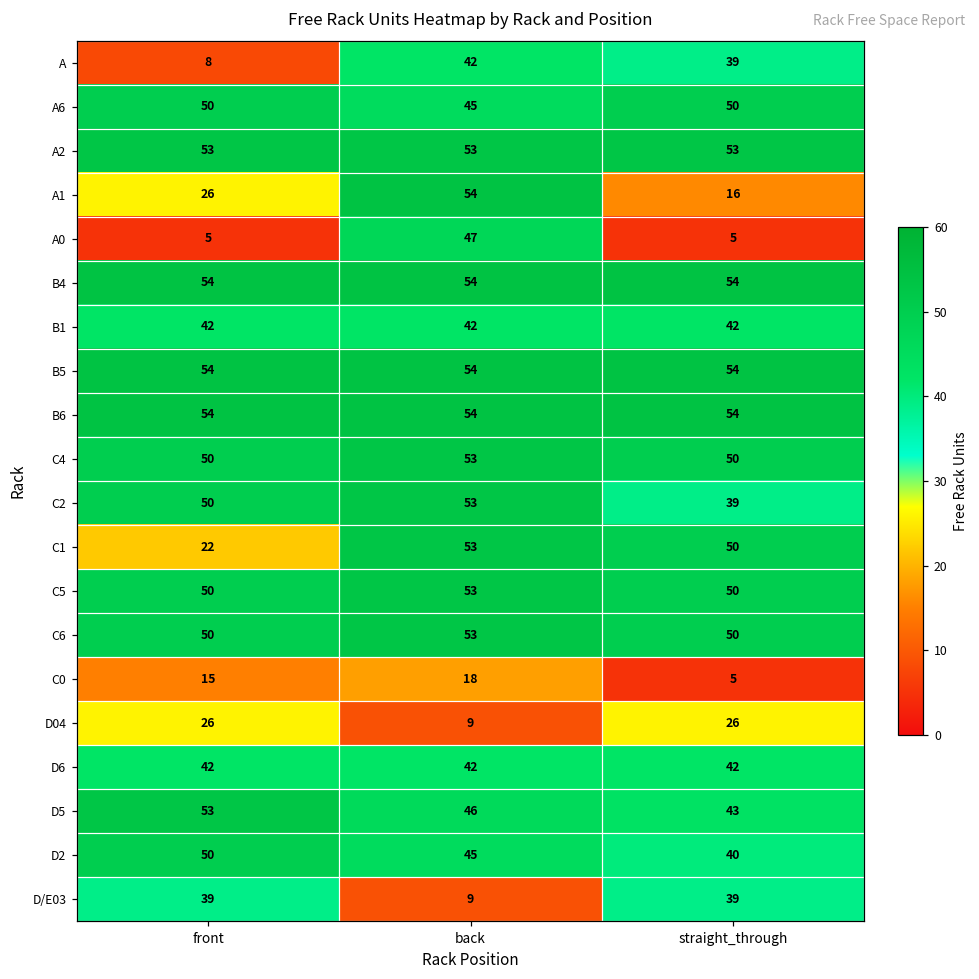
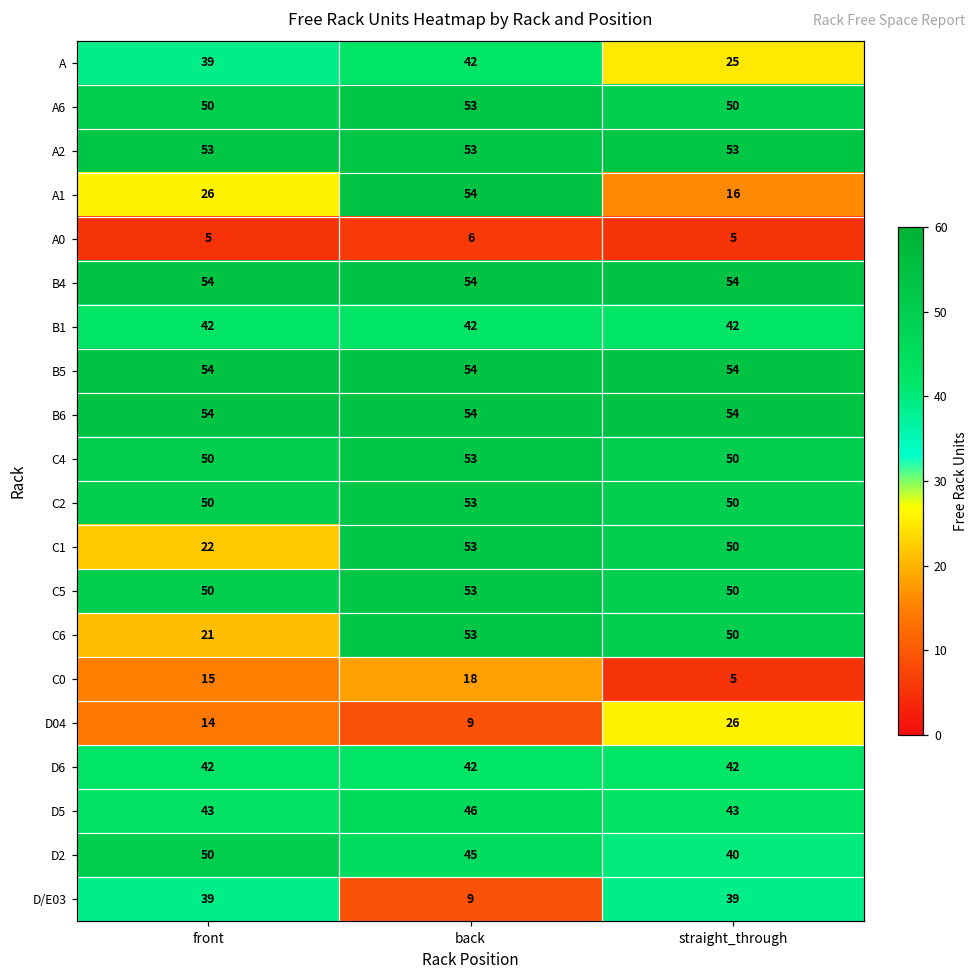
  {
    "A": {
-     "front": 8,
+     "front": 39,
      "back": 42,
-     "straight_through": 39
+     "straight_through": 25
    },
    "A6": {
      "front": 50,
-     "back": 45,
+     "back": 53,
      "straight_through": 50
    },
    "A2": {
      "front": 53,
      "back": 53,
      "straight_through": 53
    },
    "A1": {
      "front": 26,
      "back": 54,
      "straight_through": 16
    },
    "A0": {
      "front": 5,
-     "back": 47,
+     "back": 6,
      "straight_through": 5
    },
    "B4": {
      "front": 54,
      "back": 54,
      "straight_through": 54
    },
    "B1": {
      "front": 42,
      "back": 42,
      "straight_through": 42
    },
    "B5": {
      "front": 54,
      "back": 54,
      "straight_through": 54
    },
    "B6": {
      "front": 54,
      "back": 54,
      "straight_through": 54
    },
    "C4": {
      "front": 50,
      "back": 53,
      "straight_through": 50
    },
    "C2": {
      "front": 50,
      "back": 53,
-     "straight_through": 39
+     "straight_through": 50
    },
    "C1": {
      "front": 22,
      "back": 53,
      "straight_through": 50
    },
    "C5": {
      "front": 50,
      "back": 53,
      "straight_through": 50
    },
    "C6": {
-     "front": 50,
+     "front": 21,
      "back": 53,
      "straight_through": 50
    },
    "C0": {
      "front": 15,
      "back": 18,
      "straight_through": 5
    },
    "D04": {
-     "front": 26,
+     "front": 14,
      "back": 9,
      "straight_through": 26
    },
    "D6": {
      "front": 42,
      "back": 42,
      "straight_through": 42
    },
    "D5": {
-     "front": 53,
+     "front": 43,
      "back": 46,
      "straight_through": 43
    },
    "D2": {
      "front": 50,
      "back": 45,
      "straight_through": 40
    },
    "D/E03": {
      "front": 39,
      "back": 9,
      "straight_through": 39
    }
  }
